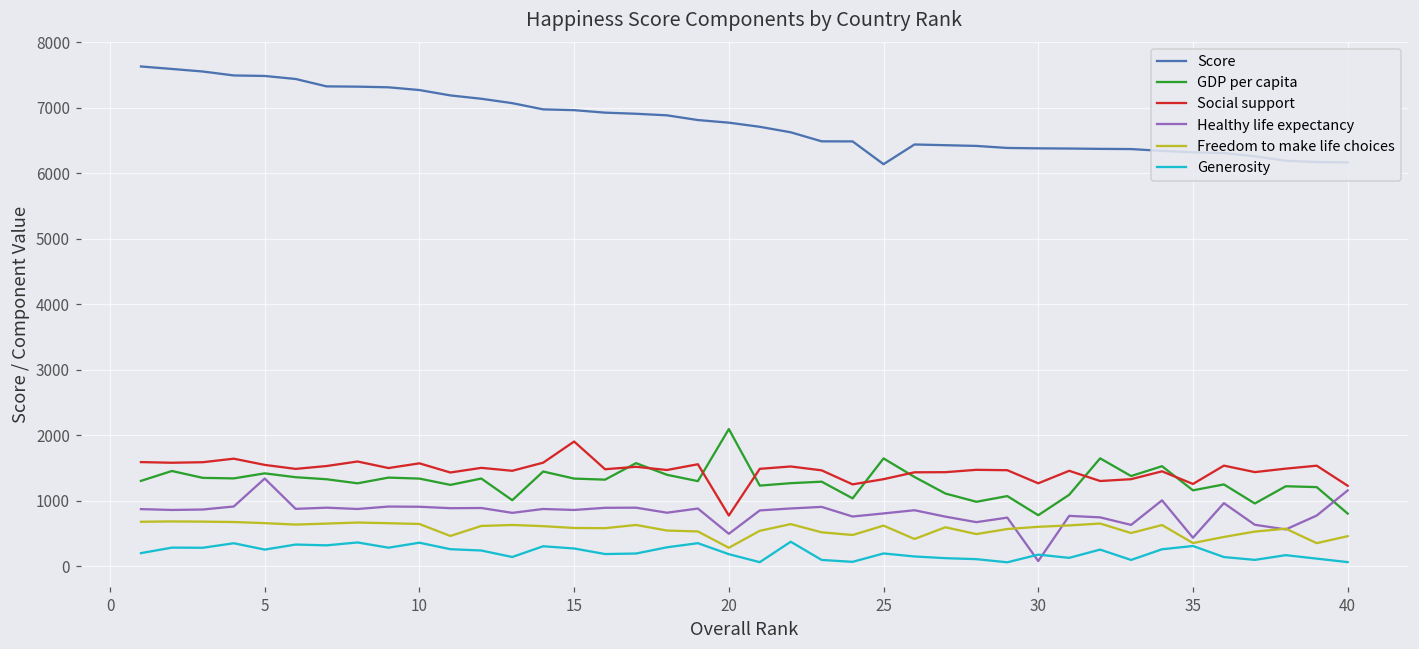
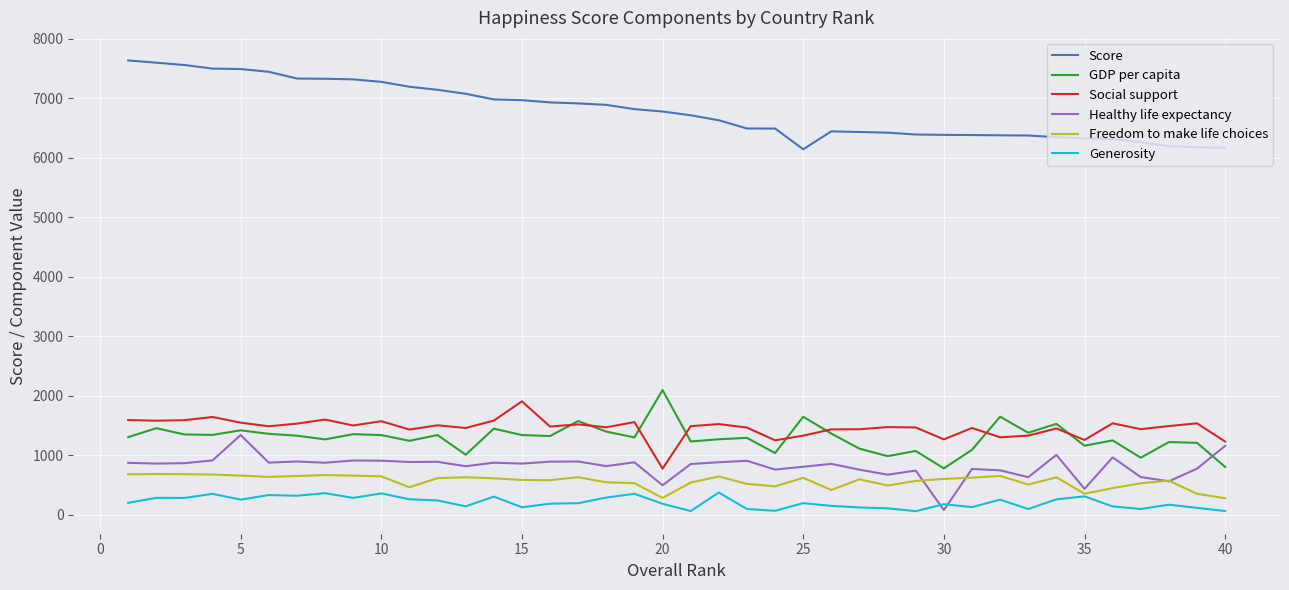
  {
    "Score": {
      "5": 7500,
      "10": 7300,
      "15": 7000,
      "20": 6800,
      "25": 6100,
      "30": 6400
    },
    "GDP per capita": {
      "5": 1400,
      "10": 1300,
      "15": 1300,
      "20": 2100,
      "25": 1600,
      "30": 800,
      "35": 1200,
      "40": 800
    },
    "Social support": {
      "5": 1500,
      "10": 1600,
      "15": 1900,
      "20": 800,
      "25": 1300,
      "30": 1300,
      "35": 1300,
      "40": 1200
    },
    "Healthy life expectancy": {
      "5": 1300,
      "10": 900,
      "15": 900,
      "20": 500,
      "25": 800,
      "30": 100,
      "35": 400,
      "40": 1200
    },
    "Freedom to make life choices": {
      "5": 700,
      "10": 600,
      "15": 600,
      "20": 300,
      "25": 600,
      "30": 600,
      "35": 400,
-     "40": 500
+     "40": 300
    },
    "Generosity": {
      "5": 300,
      "10": 400,
-     "15": 300,
+     "15": 100,
      "20": 200,
      "25": 200,
      "30": 200,
      "35": 300,
      "40": 100
    }
  }
